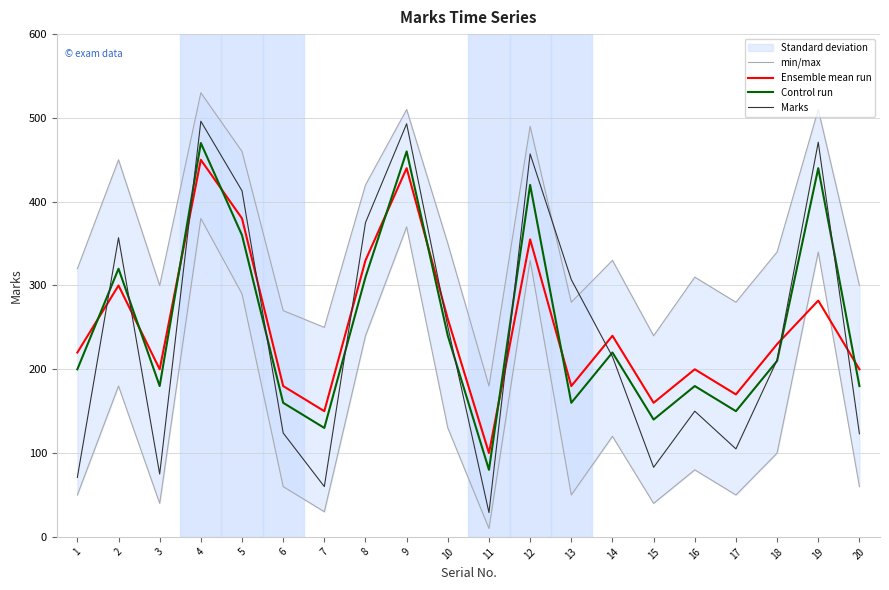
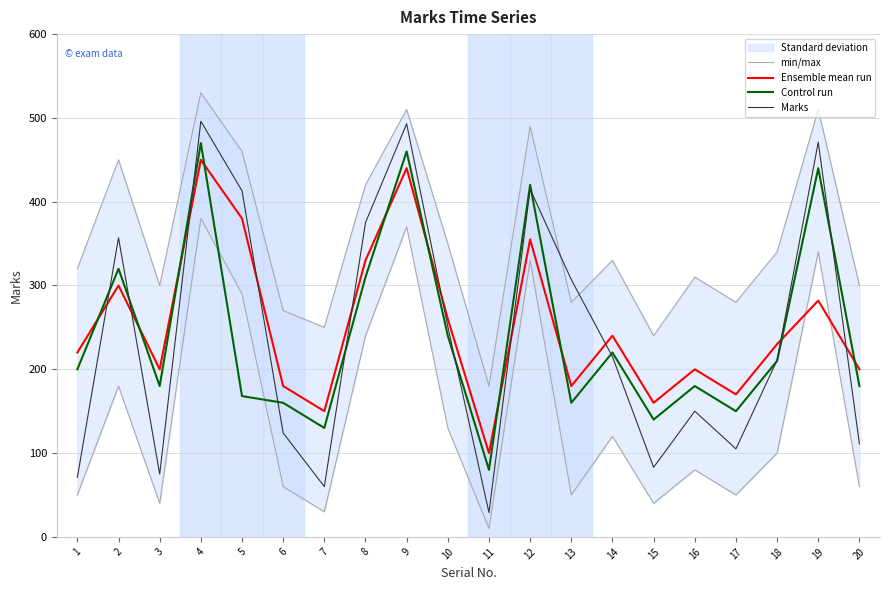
  {
    "Standard deviation": {
      "1": 320,
      "2": 450,
      "3": 300,
      "4": 530,
      "5": 460,
      "6": 270,
      "7": 250,
      "8": 420,
      "9": 510,
      "10": 350,
      "11": 180,
      "12": 490,
      "13": 280,
      "14": 330,
      "15": 240,
      "16": 310,
      "17": 280,
      "18": 340,
      "20": 300
    },
    "Ensemble mean run": {
      "1": 220,
      "2": 300,
      "3": 200,
      "4": 450,
      "5": 380,
      "6": 180,
      "7": 150,
      "8": 330,
      "9": 440,
      "10": 260,
      "11": 100,
      "12": 360,
      "13": 180,
      "14": 240,
      "15": 160,
      "16": 200,
      "17": 170,
      "18": 230,
      "19": 280,
      "20": 200
    },
    "Control run": {
      "1": 200,
      "2": 320,
      "3": 180,
      "4": 470,
-     "5": 360,
+     "5": 170,
      "6": 160,
      "7": 130,
      "8": 310,
      "9": 460,
      "10": 240,
      "11": 80,
      "12": 420,
      "13": 160,
      "14": 220,
      "15": 140,
      "16": 180,
      "17": 150,
      "19": 440,
      "20": 180
    },
    "Marks": {
      "1": 70,
      "2": 360,
      "3": 80,
      "4": 500,
      "5": 410,
      "6": 120,
      "7": 60,
      "8": 380,
      "9": 490,
      "10": 250,
      "11": 30,
-     "12": 460,
+     "12": 420,
      "13": 310,
      "14": 220,
      "15": 80,
      "16": 150,
      "17": 110,
      "19": 470,
-     "20": 120
+     "20": 110
    }
  }
